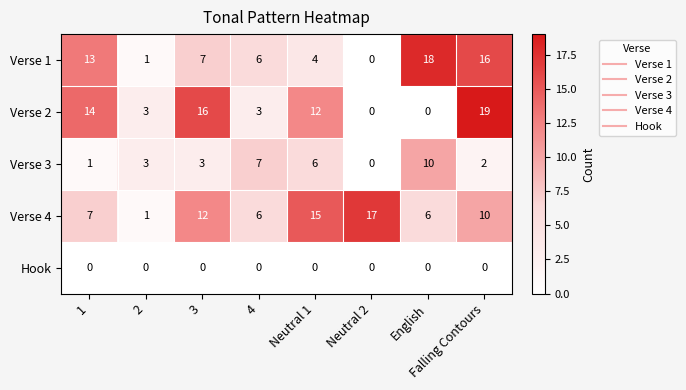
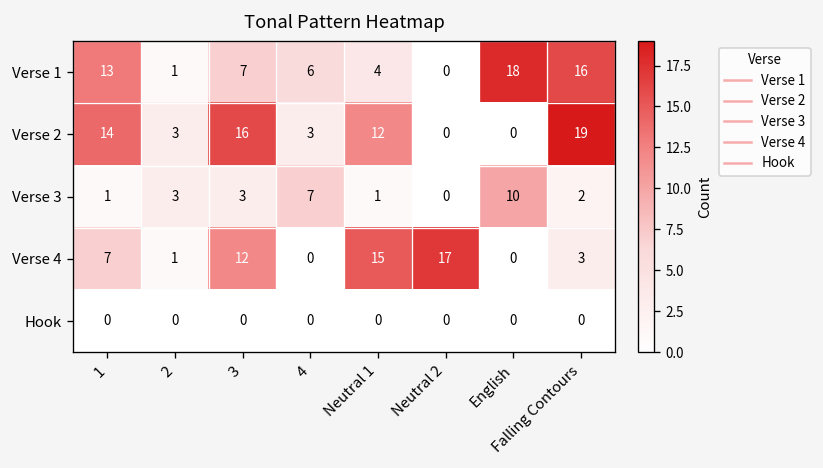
  {
    "Verse 1": {
      "1": 13,
      "2": 1,
      "3": 7,
      "4": 6,
      "Neutral 1": 4,
      "Neutral 2": 0,
      "English": 18,
      "Falling Contours": 16
    },
    "Verse 2": {
      "1": 14,
      "2": 3,
      "3": 16,
      "4": 3,
      "Neutral 1": 12,
      "Neutral 2": 0,
      "English": 0,
      "Falling Contours": 19
    },
    "Verse 3": {
      "1": 1,
      "2": 3,
      "3": 3,
      "4": 7,
-     "Neutral 1": 6,
+     "Neutral 1": 1,
      "Neutral 2": 0,
      "English": 10,
      "Falling Contours": 2
    },
    "Verse 4": {
      "1": 7,
      "2": 1,
      "3": 12,
-     "4": 6,
+     "4": 0,
      "Neutral 1": 15,
      "Neutral 2": 17,
-     "English": 6,
-     "Falling Contours": 10
+     "English": 0,
+     "Falling Contours": 3
    },
    "Hook": {
      "1": 0,
      "2": 0,
      "3": 0,
      "4": 0,
      "Neutral 1": 0,
      "Neutral 2": 0,
      "English": 0,
      "Falling Contours": 0
    }
  }
